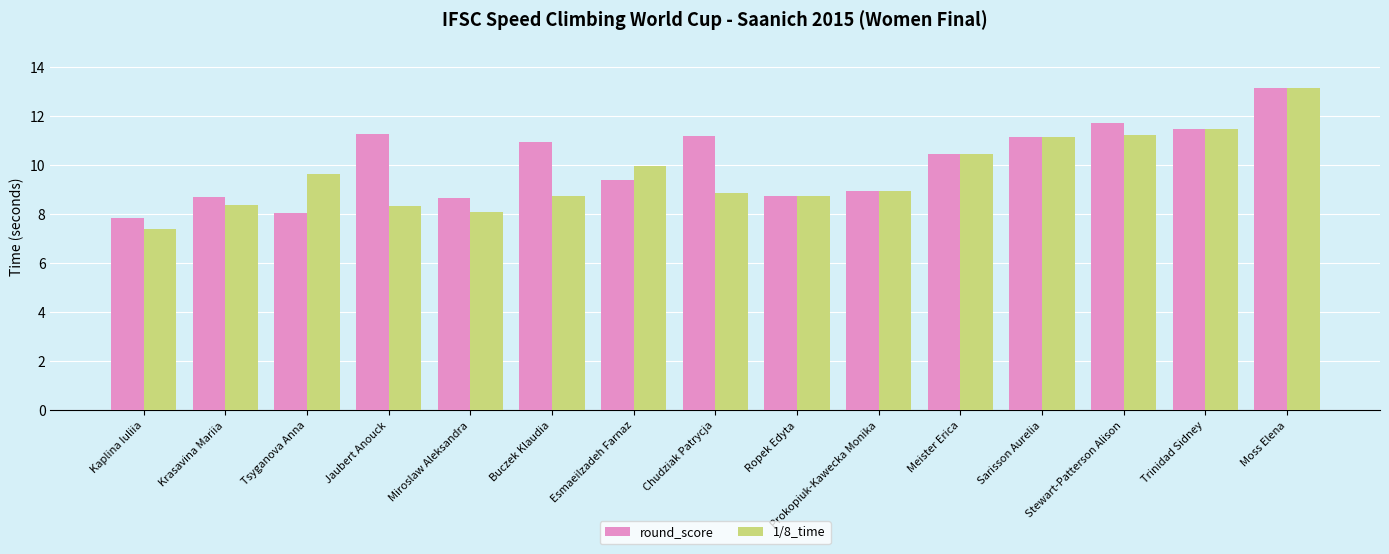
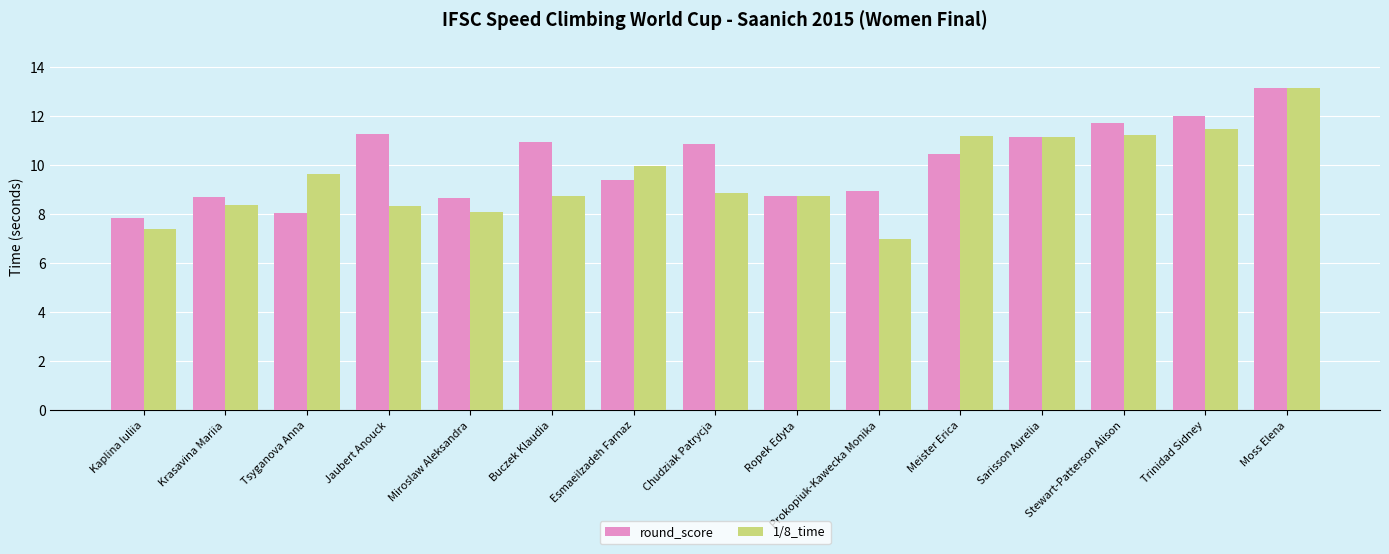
  {
    "round_score": {
      "Kaplina Iuliia": 7.8,
      "Krasavina Mariia": 8.7,
      "Tsyganova Anna": 8.0,
      "Jaubert Anouck": 11.3,
      "Miroslaw Aleksandra": 8.6,
      "Buczek Klaudia": 10.9,
      "Esmaeilzadeh Farnaz": 9.4,
-     "Chudziak Patrycja": 11.2,
+     "Chudziak Patrycja": 10.8,
      "Ropek Edyta": 8.7,
      "Prokopiuk-Kawecka Monika": 9.0,
      "Meister Erica": 10.5,
      "Sarisson Aurelia": 11.1,
      "Stewart-Patterson Alison": 11.7,
-     "Trinidad Sidney": 11.5,
+     "Trinidad Sidney": 12.0,
      "Moss Elena": 13.1
    },
    "1/8_time": {
      "Kaplina Iuliia": 7.4,
      "Krasavina Mariia": 8.4,
      "Tsyganova Anna": 9.6,
      "Jaubert Anouck": 8.3,
      "Miroslaw Aleksandra": 8.1,
      "Buczek Klaudia": 8.7,
      "Esmaeilzadeh Farnaz": 10.0,
      "Chudziak Patrycja": 8.8,
      "Ropek Edyta": 8.7,
-     "Prokopiuk-Kawecka Monika": 9.0,
-     "Meister Erica": 10.5,
+     "Prokopiuk-Kawecka Monika": 7.0,
+     "Meister Erica": 11.2,
      "Sarisson Aurelia": 11.1,
      "Stewart-Patterson Alison": 11.2,
      "Trinidad Sidney": 11.5,
      "Moss Elena": 13.1
    }
  }
